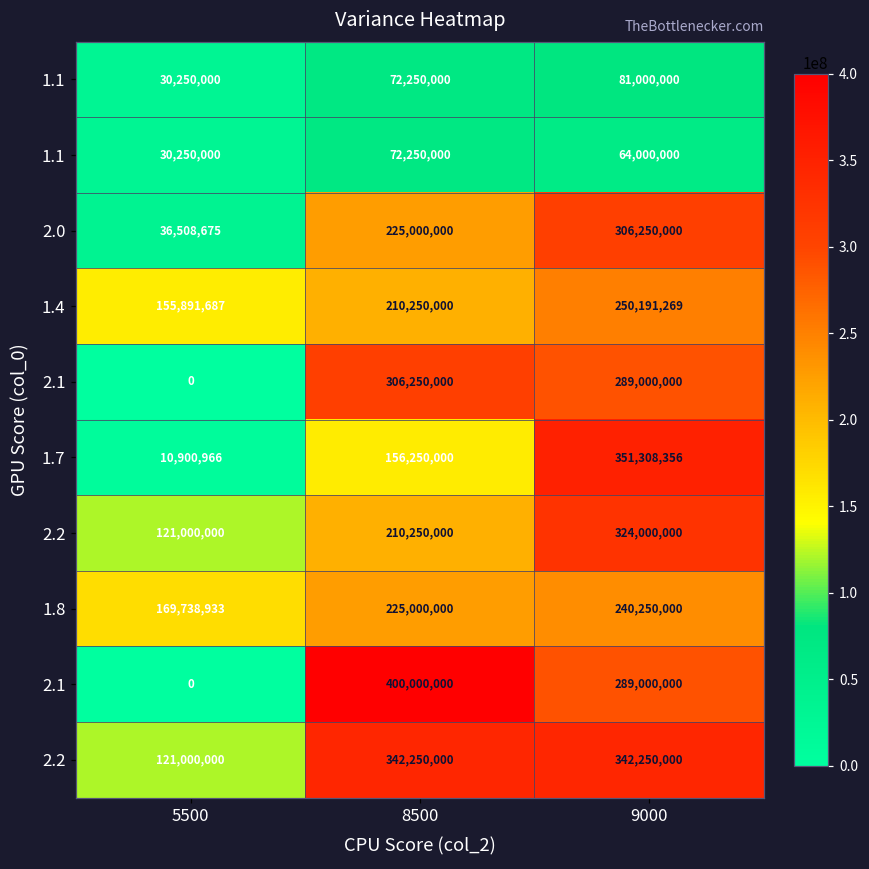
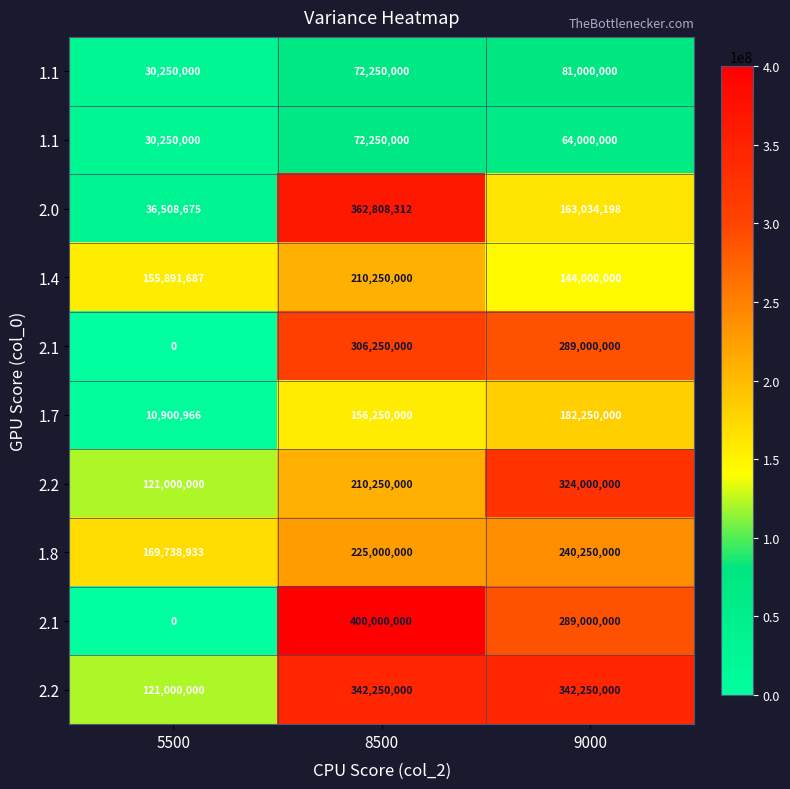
  {
    "2.0": {
      "5500": "36,508,675",
-     "8500": "225,000,000",
-     "9000": "306,250,000"
+     "8500": "362,808,312",
+     "9000": "163,034,198"
    },
    "1.4": {
      "5500": "155,891,687",
      "8500": "210,250,000",
-     "9000": "250,191,269"
+     "9000": "144,000,000"
    },
    "1.7": {
      "5500": "10,900,966",
      "8500": "156,250,000",
-     "9000": "351,308,356"
+     "9000": "182,250,000"
    },
    "1.8": {
      "5500": "169,738,933",
      "8500": "225,000,000",
      "9000": "240,250,000"
    }
  }
